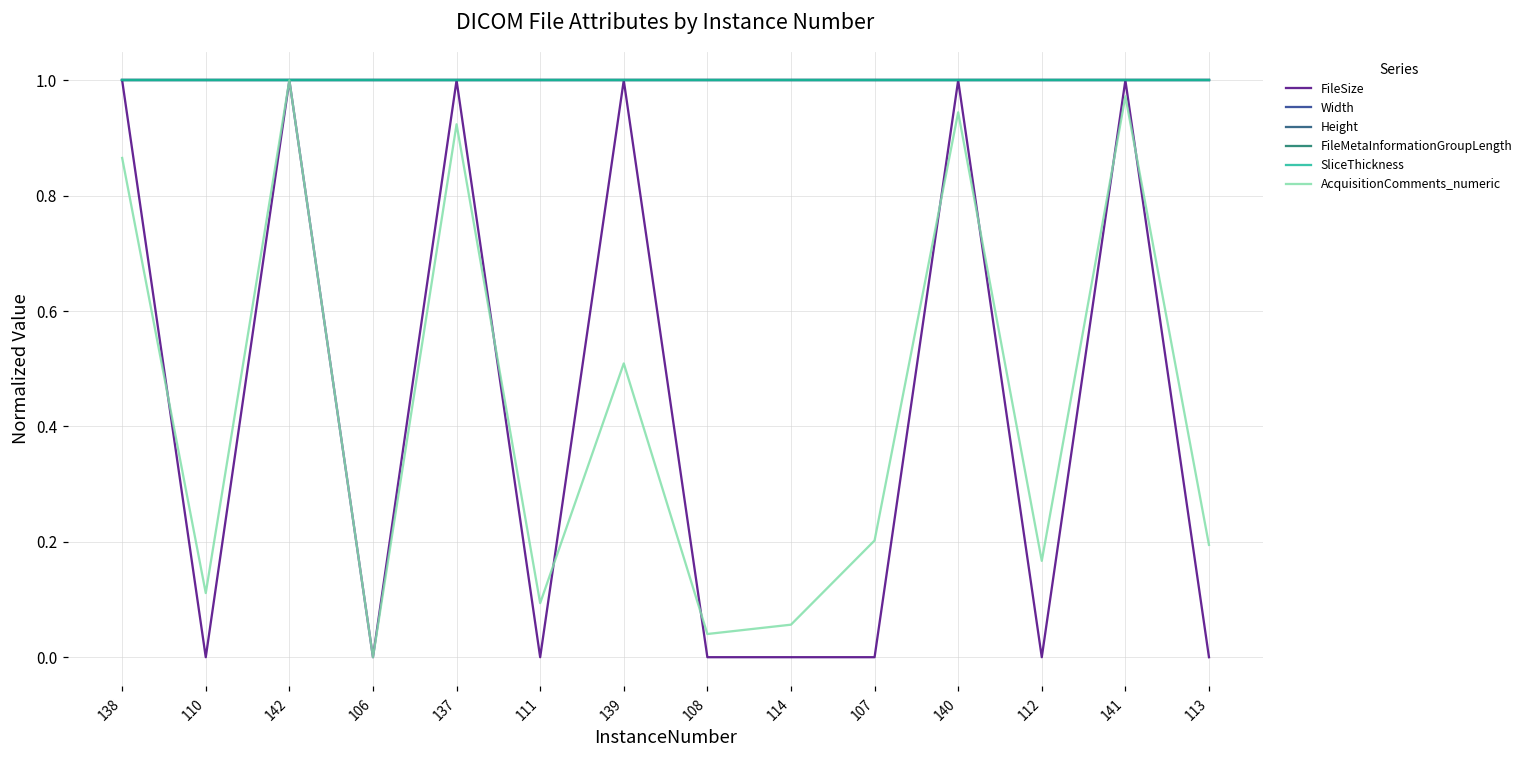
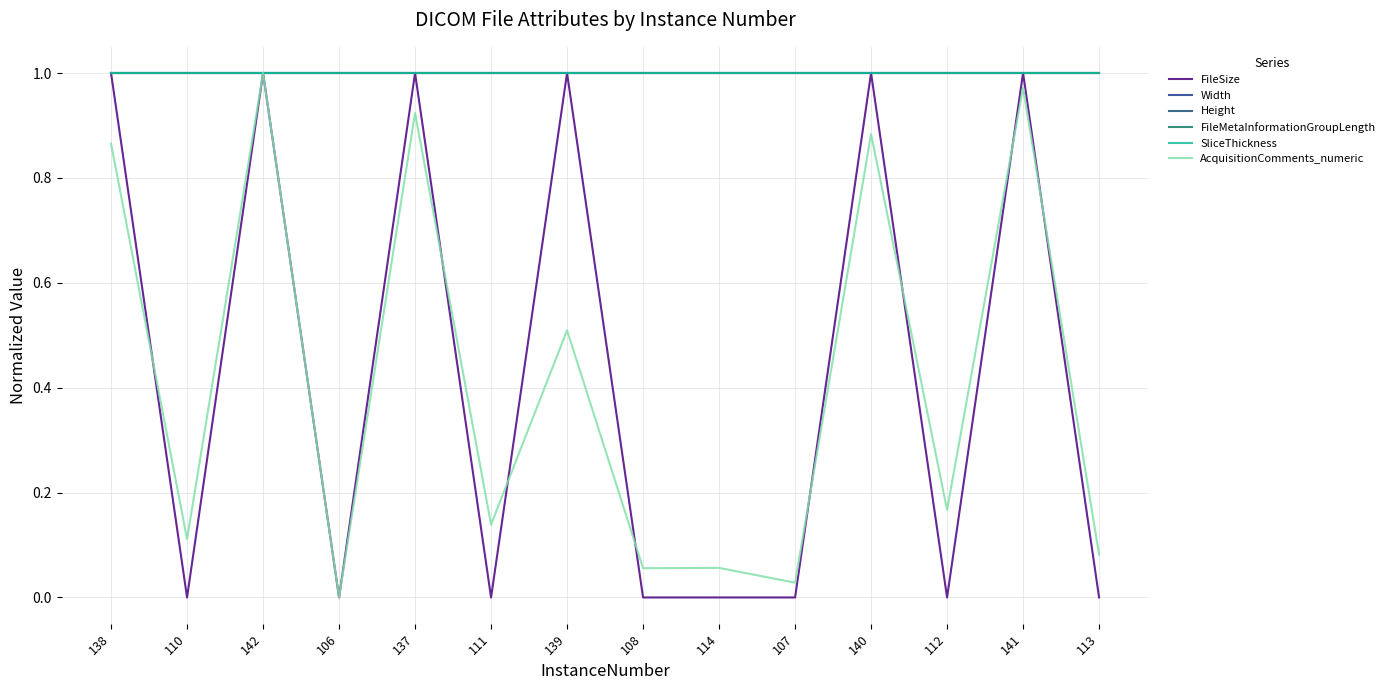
  {
    "FileSize": {
      "110": 0.00,
      "111": 0.00,
      "108": 0.00,
      "114": 0.00,
      "107": 0.00,
      "112": 0.00,
      "113": 0.00
    },
    "SliceThickness": {
      "110": 1.00,
      "106": 1.00,
      "111": 1.00,
      "108": 1.00,
      "114": 1.00,
      "107": 1.00,
      "112": 1.00,
      "113": 1.00
    },
    "AcquisitionComments_numeric": {
      "138": 0.87,
      "110": 0.11,
      "137": 0.92,
-     "111": 0.09,
+     "111": 0.14,
      "139": 0.51,
-     "108": 0.04,
+     "108": 0.06,
      "114": 0.06,
-     "107": 0.20,
-     "140": 0.94,
+     "107": 0.03,
+     "140": 0.88,
      "112": 0.17,
      "141": 0.97,
-     "113": 0.19
+     "113": 0.08
    }
  }
